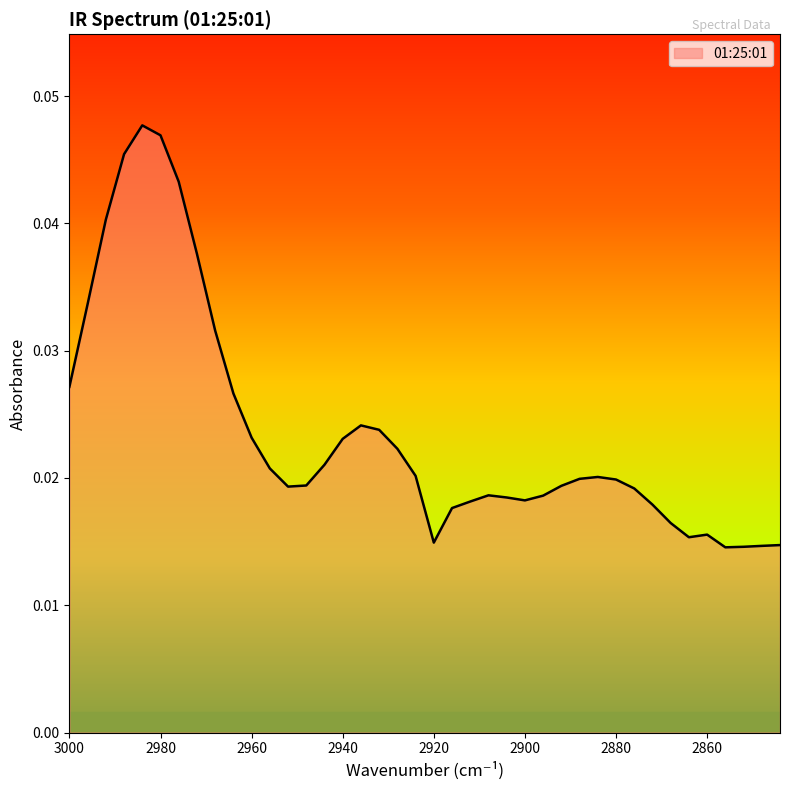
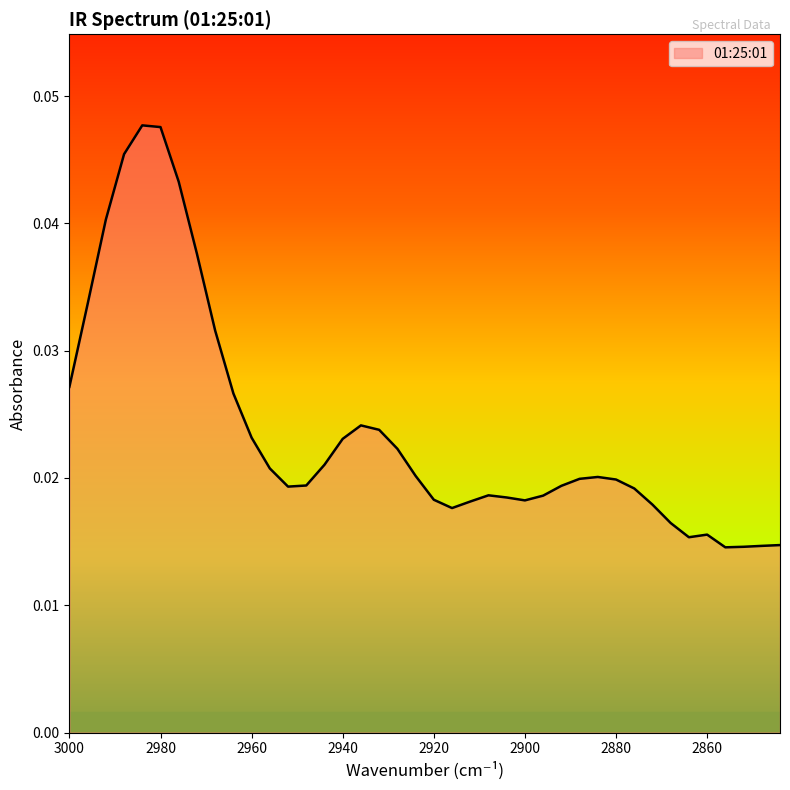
  {
    "3000": 0.0272,
-   "2980": 0.0469,
+   "2980": 0.0476,
    "2960": 0.0232,
    "2940": 0.0231,
-   "2920": 0.0149,
+   "2920": 0.0183,
    "2900": 0.0182,
    "2880": 0.0199,
    "2860": 0.0156
  }
